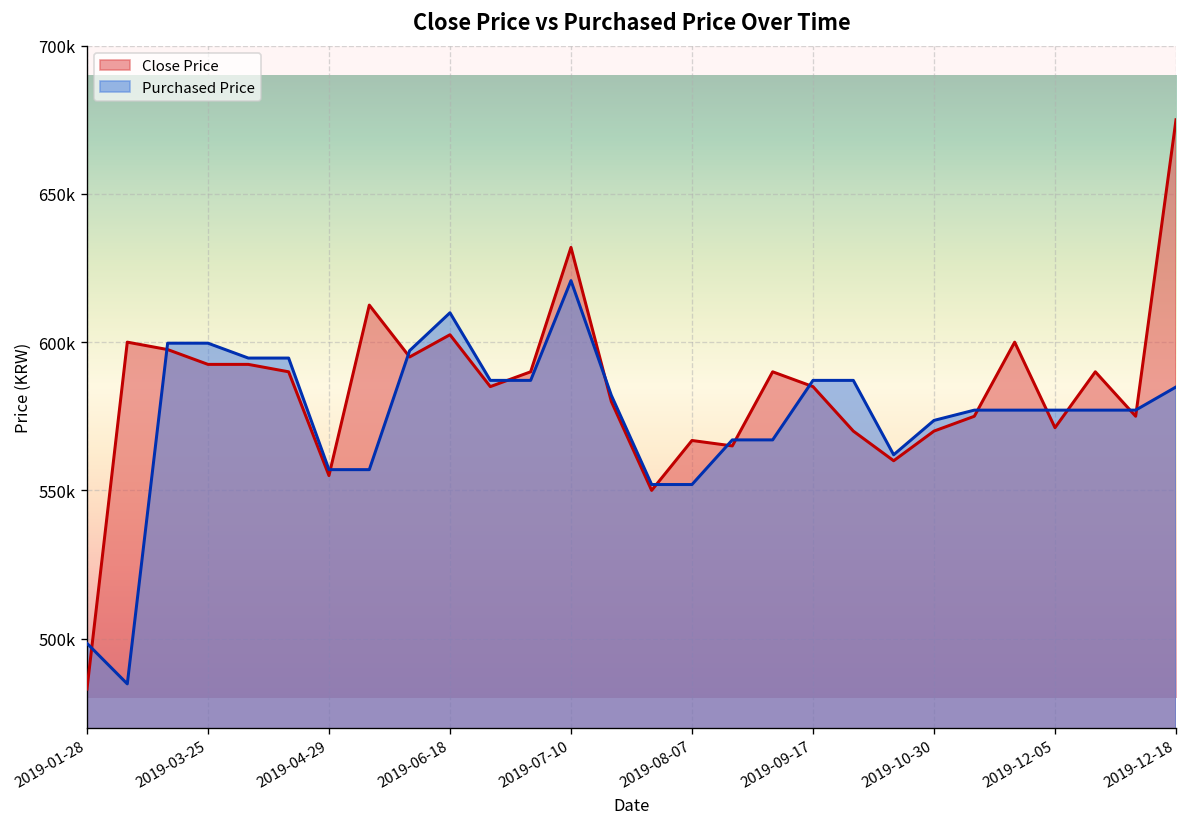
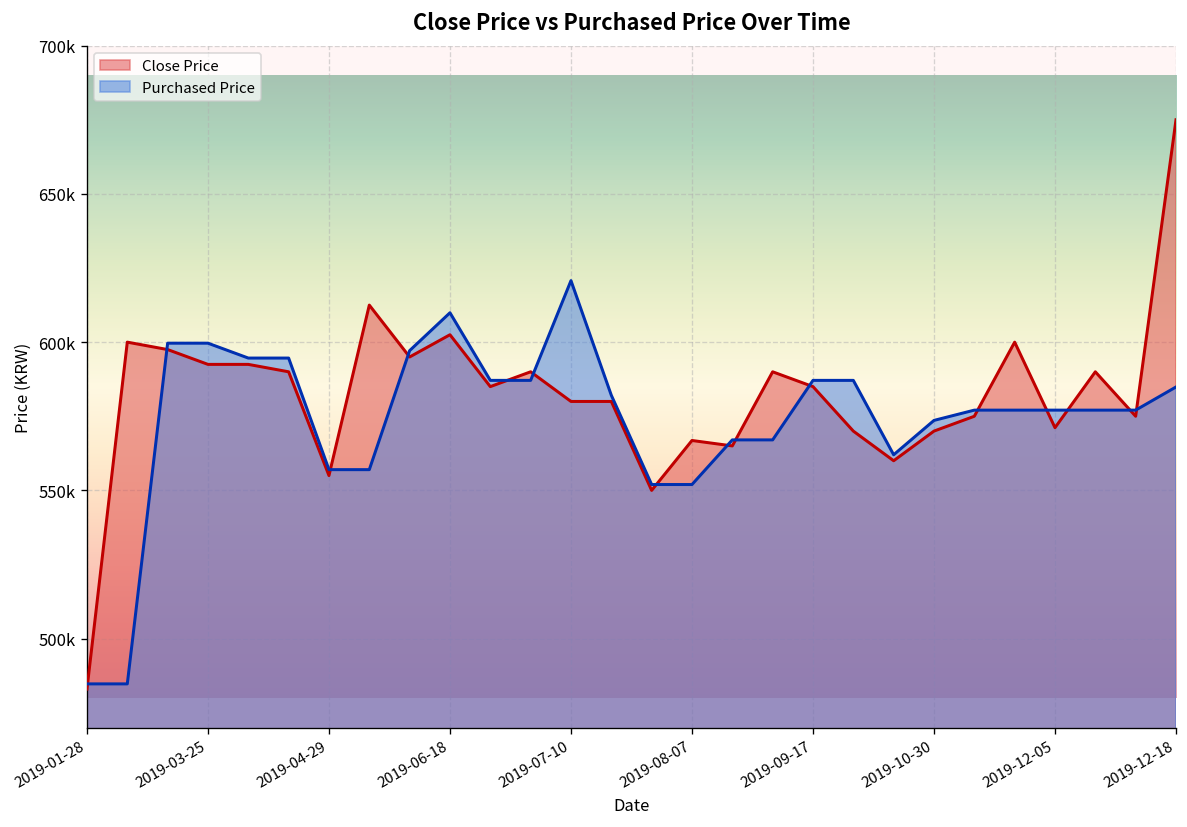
  {
    "Close Price": {
      "2019-01-28": 483000,
      "2019-03-25": 593000,
      "2019-04-29": 555000,
      "2019-06-18": 603000,
-     "2019-07-10": 632000,
+     "2019-07-10": 580000,
      "2019-08-07": 567000,
      "2019-09-17": 585000,
      "2019-10-30": 570000,
      "2019-12-05": 571000,
      "2019-12-18": 675000
    },
    "Purchased Price": {
-     "2019-01-28": 498000,
+     "2019-01-28": 485000,
      "2019-03-25": 600000,
      "2019-04-29": 557000,
      "2019-06-18": 610000,
      "2019-07-10": 621000,
      "2019-08-07": 552000,
      "2019-09-17": 587000,
      "2019-10-30": 574000,
      "2019-12-05": 577000,
      "2019-12-18": 585000
    }
  }
